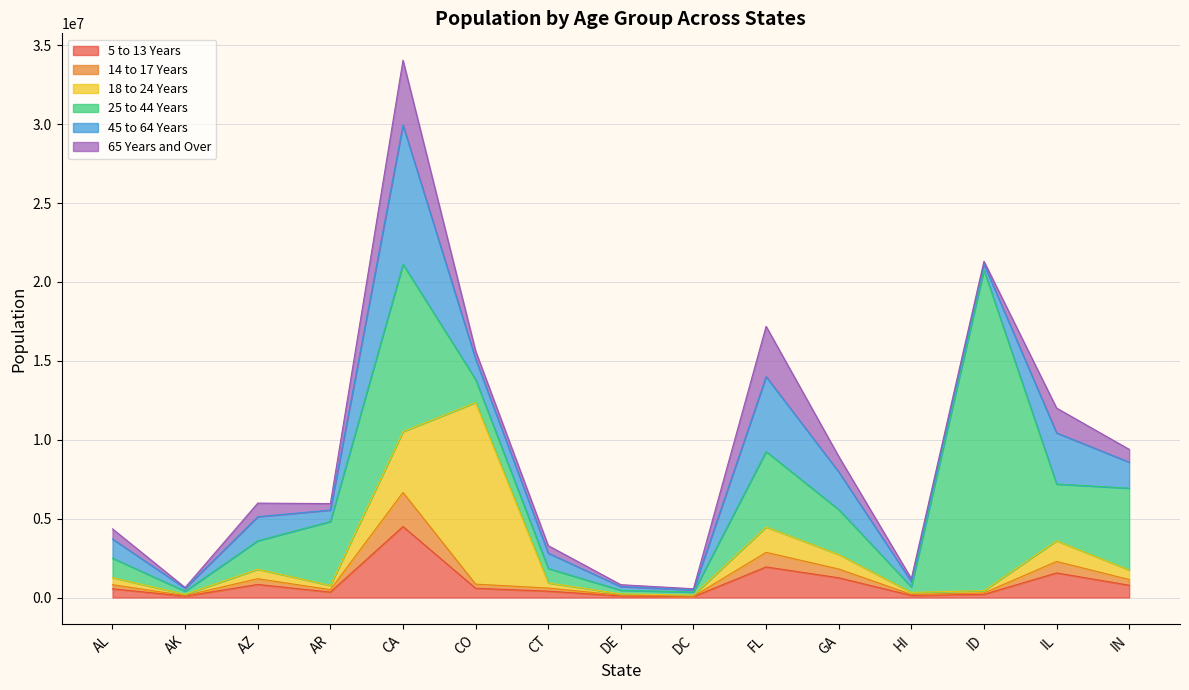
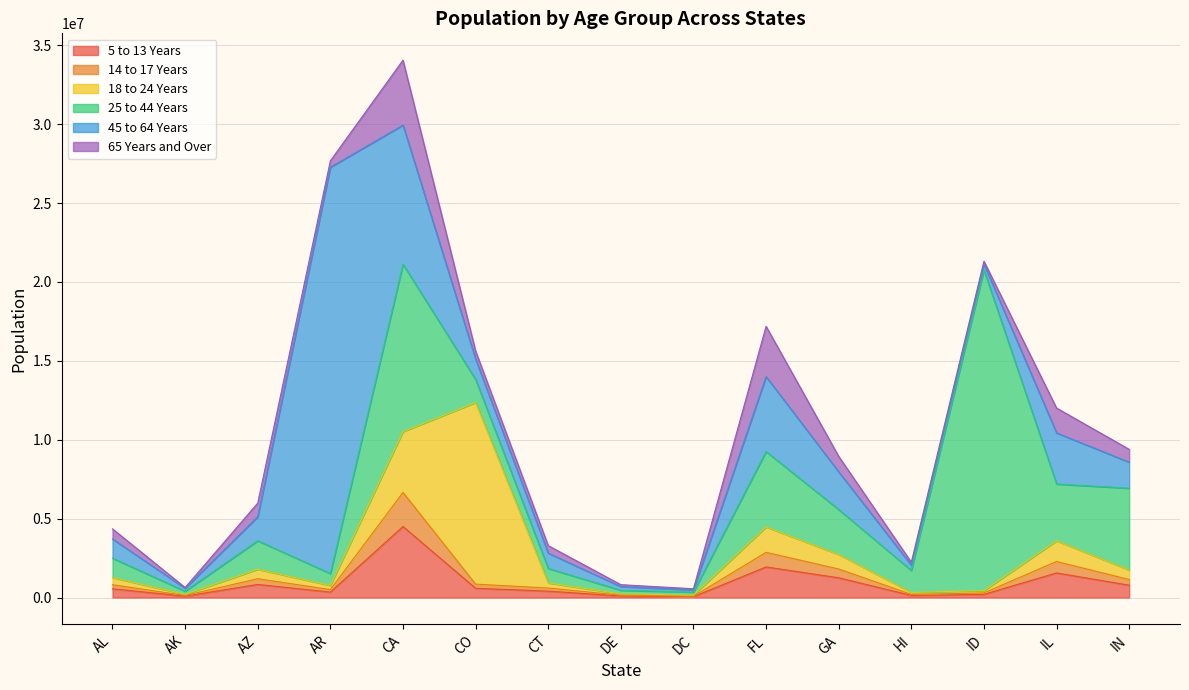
  {
    "18 to 24 Years": {
      "AL": 500000,
      "AZ": 600000,
      "AR": 300000,
      "CA": 3900000,
      "CO": 11500000,
      "CT": 300000,
      "FL": 1600000,
      "GA": 900000,
      "IL": 1300000,
      "IN": 600000
    },
    "25 to 44 Years": {
      "AL": 1200000,
      "AK": 200000,
      "AZ": 1800000,
-     "AR": 4100000,
+     "AR": 800000,
      "CA": 10600000,
      "CO": 1500000,
      "CT": 900000,
      "DE": 200000,
      "FL": 4800000,
      "GA": 2800000,
-     "HI": 400000,
+     "HI": 1400000,
      "ID": 20300000,
      "IL": 3600000,
      "IN": 5200000
    },
    "45 to 64 Years": {
      "AL": 1200000,
      "AZ": 1500000,
-     "AR": 700000,
+     "AR": 25700000,
      "CA": 8800000,
      "CO": 1300000,
      "CT": 1000000,
      "FL": 4700000,
      "GA": 2400000,
      "HI": 300000,
      "ID": 400000,
      "IL": 3200000,
      "IN": 1600000
    },
    "65 Years and Over": {
      "AL": 600000,
      "AZ": 900000,
      "AR": 400000,
      "CA": 4100000,
      "CO": 500000,
      "CT": 500000,
      "FL": 3200000,
      "GA": 1000000,
      "HI": 200000,
      "ID": 200000,
      "IL": 1600000,
      "IN": 800000
    }
  }
